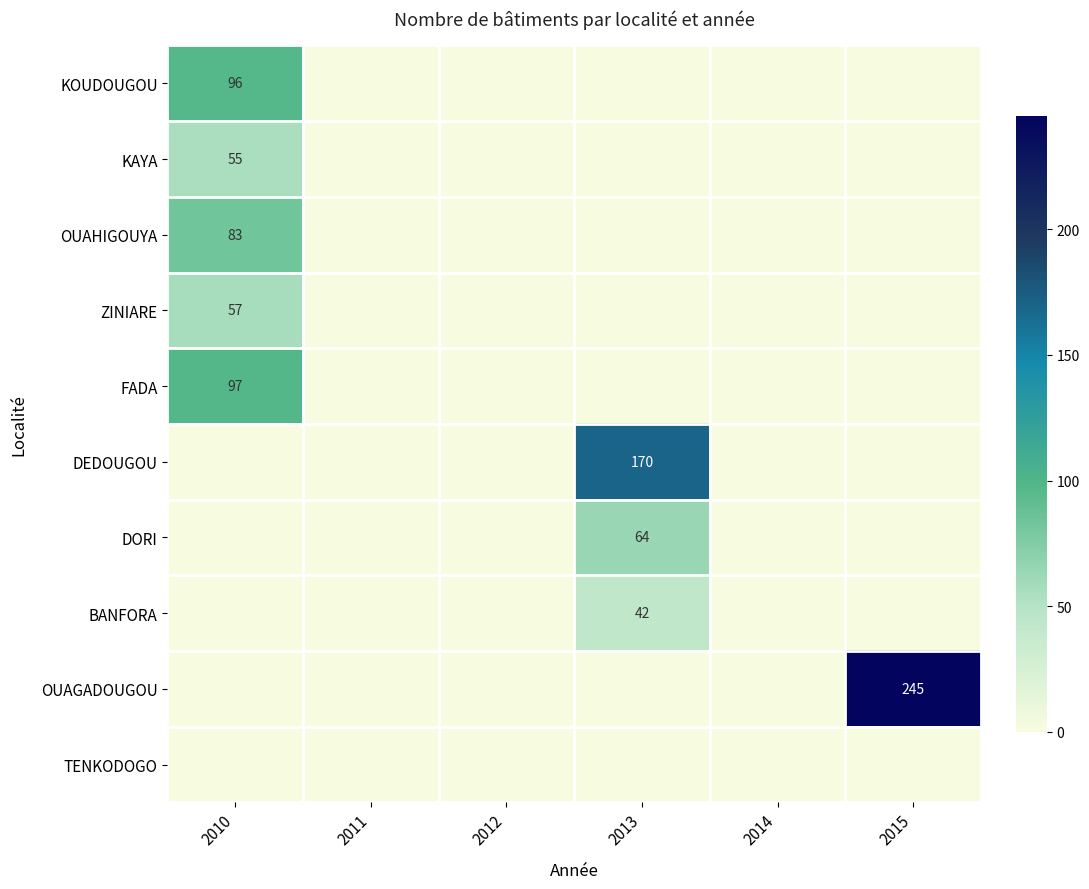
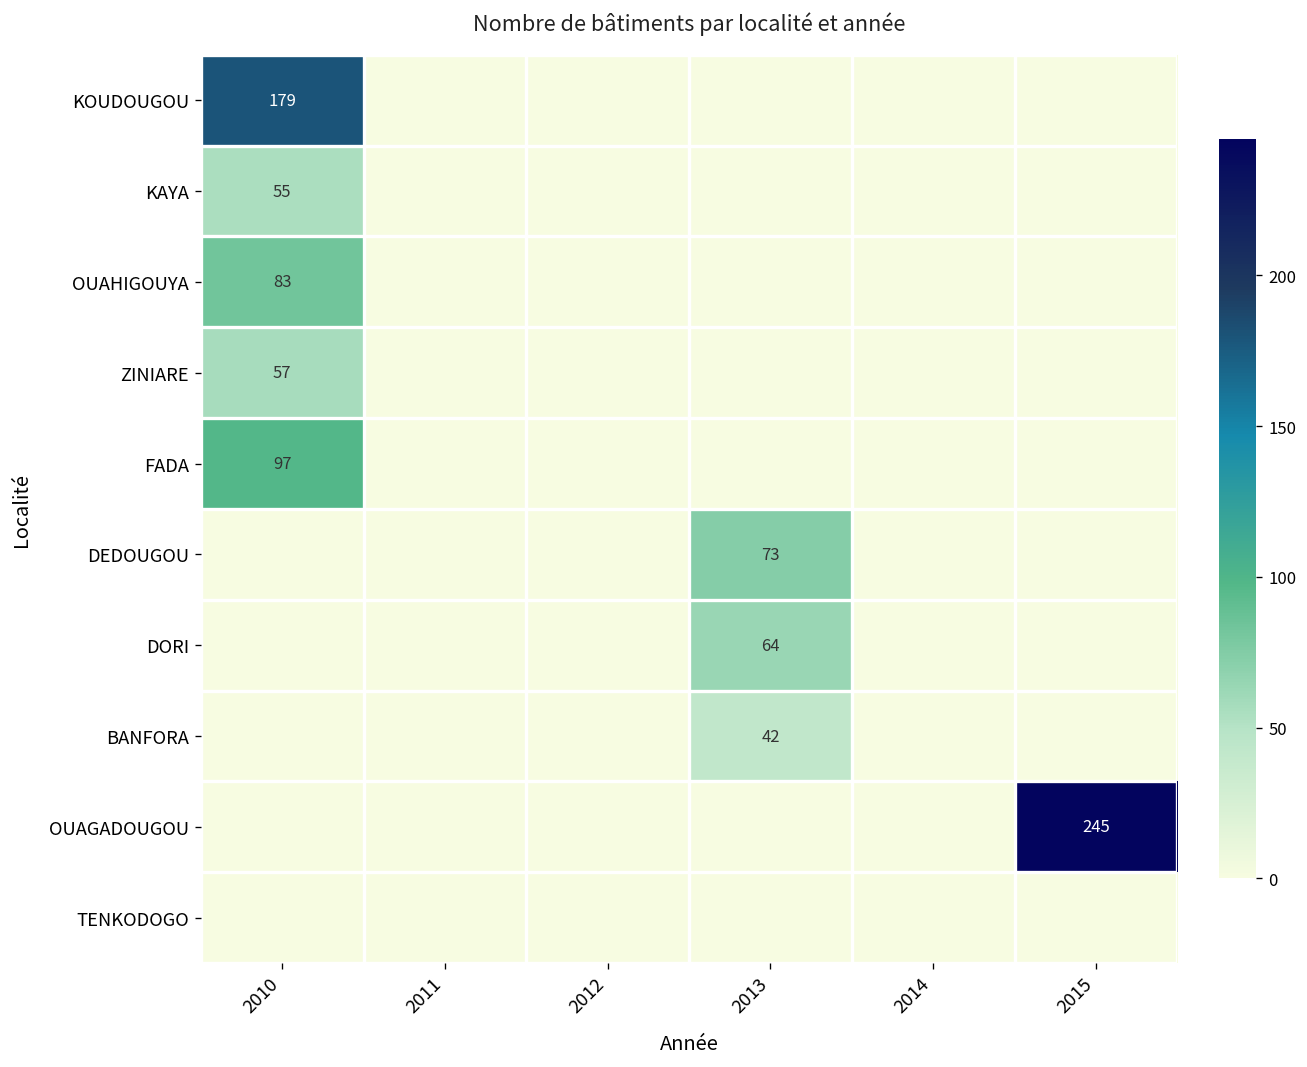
  {
    "KOUDOUGOU": {
-     "2010": 96
+     "2010": 179
    },
    "KAYA": {
      "2010": 55
    },
    "OUAHIGOUYA": {
      "2010": 83
    },
    "ZINIARE": {
      "2010": 57
    },
    "FADA": {
      "2010": 97
    },
    "DEDOUGOU": {
-     "2013": 170
+     "2013": 73
    },
    "DORI": {
      "2013": 64
    },
    "BANFORA": {
      "2013": 42
    },
    "OUAGADOUGOU": {
      "2015": 245
    }
  }
